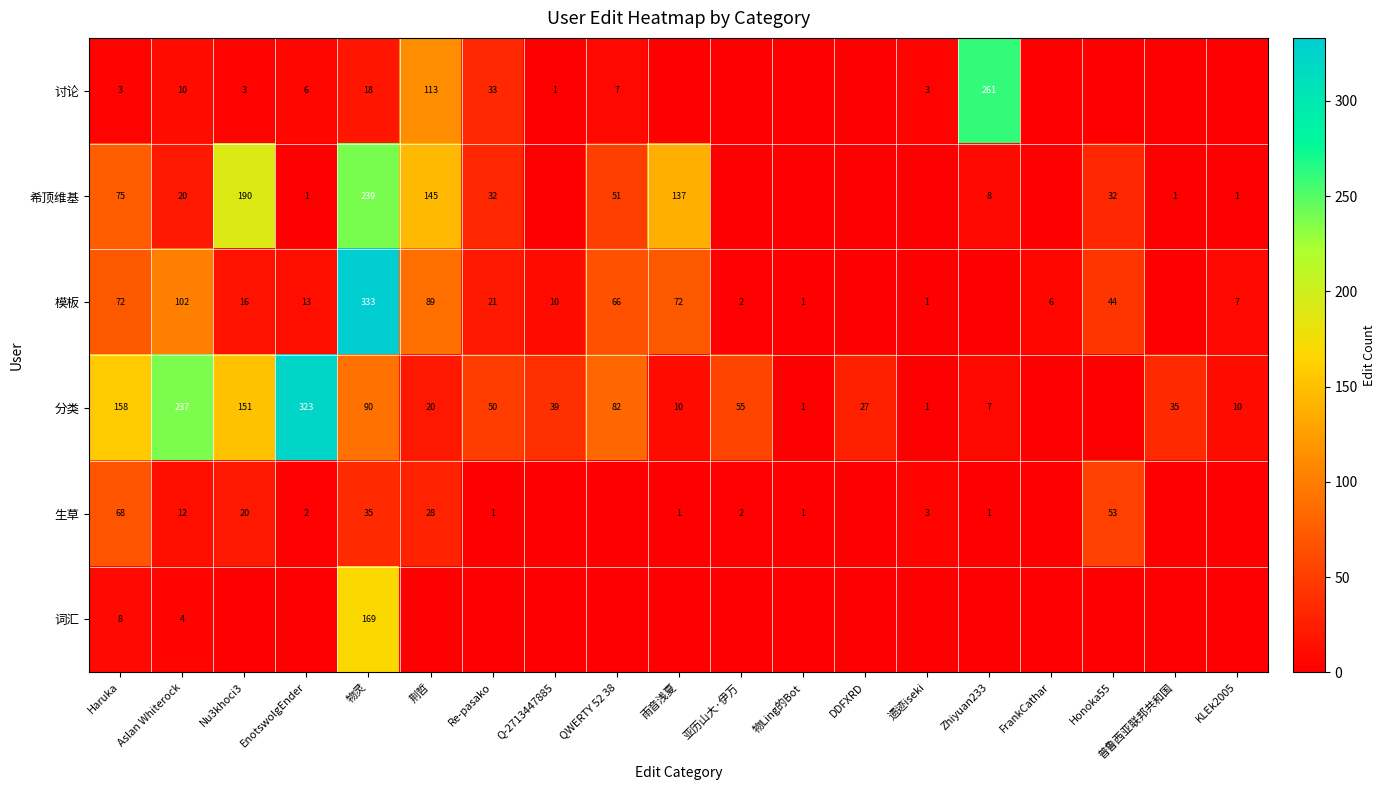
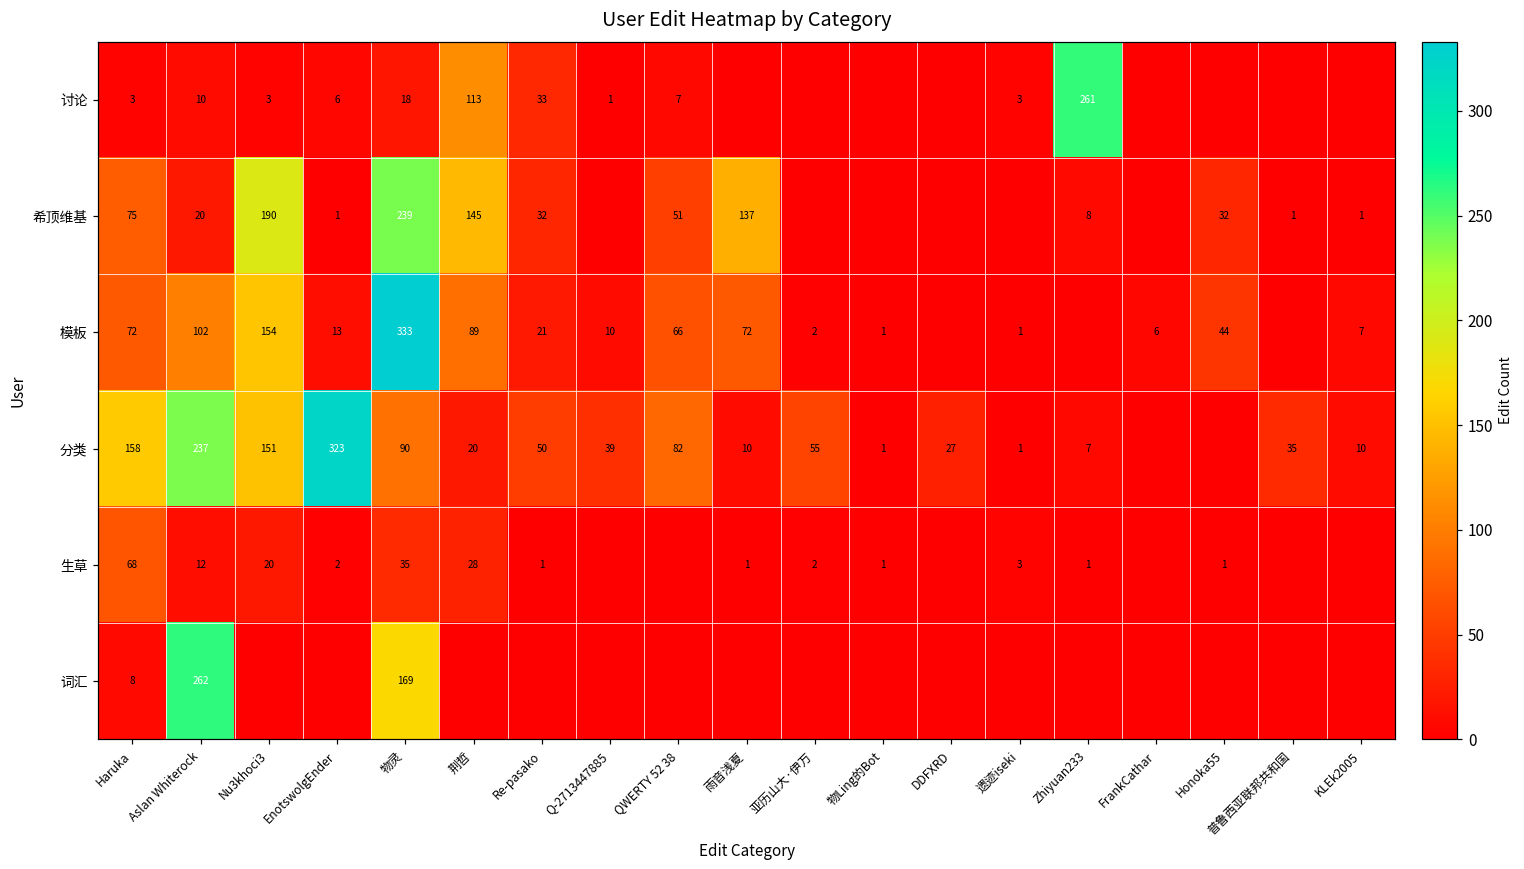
  {
    "讨论": {
      "Haruka": 3,
      "Aslan Whiterock": 10,
      "Nu3khoci3": 3,
      "EnotswolgEnder": 6,
      "物灵": 18,
      "荆哲": 113,
      "Re-pasako": 33,
      "Q-2713447885": 1,
      "QWERTY 52 38": 7,
      "遗迹iseki": 3,
      "Zhiyuan233": 261
    },
    "希顶维基": {
      "Haruka": 75,
      "Aslan Whiterock": 20,
      "Nu3khoci3": 190,
      "EnotswolgEnder": 1,
      "物灵": 239,
      "荆哲": 145,
      "Re-pasako": 32,
      "QWERTY 52 38": 51,
      "雨音浅夏": 137,
      "Zhiyuan233": 8,
      "Honoka55": 32,
      "普鲁西亚联邦共和国": 1,
      "KLEk2005": 1
    },
    "模板": {
      "Haruka": 72,
      "Aslan Whiterock": 102,
-     "Nu3khoci3": 16,
+     "Nu3khoci3": 154,
      "EnotswolgEnder": 13,
      "物灵": 333,
      "荆哲": 89,
      "Re-pasako": 21,
      "Q-2713447885": 10,
      "QWERTY 52 38": 66,
      "雨音浅夏": 72,
      "亚历山大·伊万": 2,
      "物Ling的Bot": 1,
      "遗迹iseki": 1,
      "FrankCathar": 6,
      "Honoka55": 44,
      "KLEk2005": 7
    },
    "分类": {
      "Haruka": 158,
      "Aslan Whiterock": 237,
      "Nu3khoci3": 151,
      "EnotswolgEnder": 323,
      "物灵": 90,
      "荆哲": 20,
      "Re-pasako": 50,
      "Q-2713447885": 39,
      "QWERTY 52 38": 82,
      "雨音浅夏": 10,
      "亚历山大·伊万": 55,
      "物Ling的Bot": 1,
      "DDFXRD": 27,
      "遗迹iseki": 1,
      "Zhiyuan233": 7,
      "普鲁西亚联邦共和国": 35,
      "KLEk2005": 10
    },
    "生草": {
      "Haruka": 68,
      "Aslan Whiterock": 12,
      "Nu3khoci3": 20,
      "EnotswolgEnder": 2,
      "物灵": 35,
      "荆哲": 28,
      "Re-pasako": 1,
      "雨音浅夏": 1,
      "亚历山大·伊万": 2,
      "物Ling的Bot": 1,
      "遗迹iseki": 3,
      "Zhiyuan233": 1,
-     "Honoka55": 53
+     "Honoka55": 1
    },
    "词汇": {
      "Haruka": 8,
-     "Aslan Whiterock": 4,
+     "Aslan Whiterock": 262,
      "物灵": 169
    }
  }
